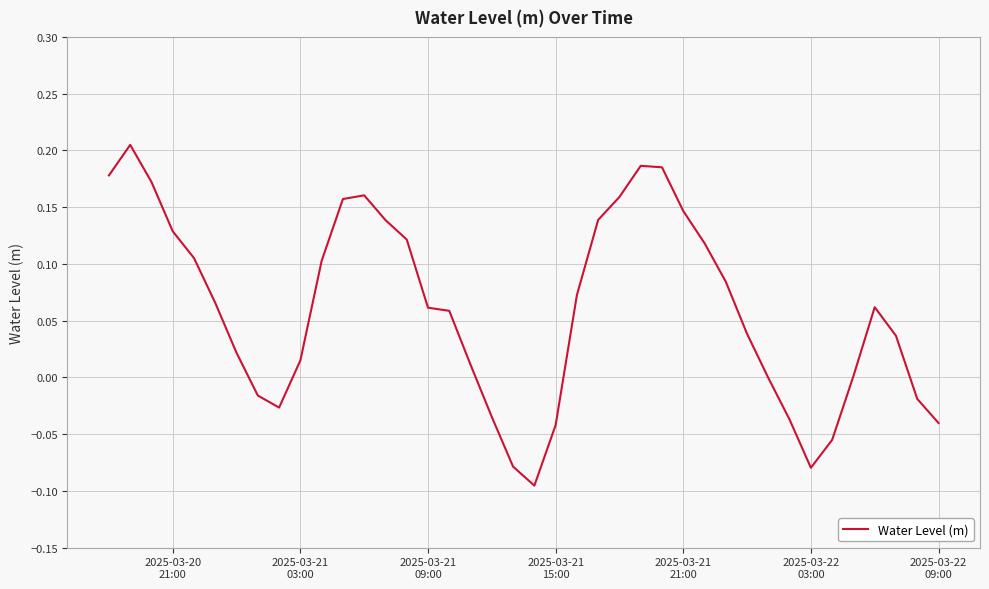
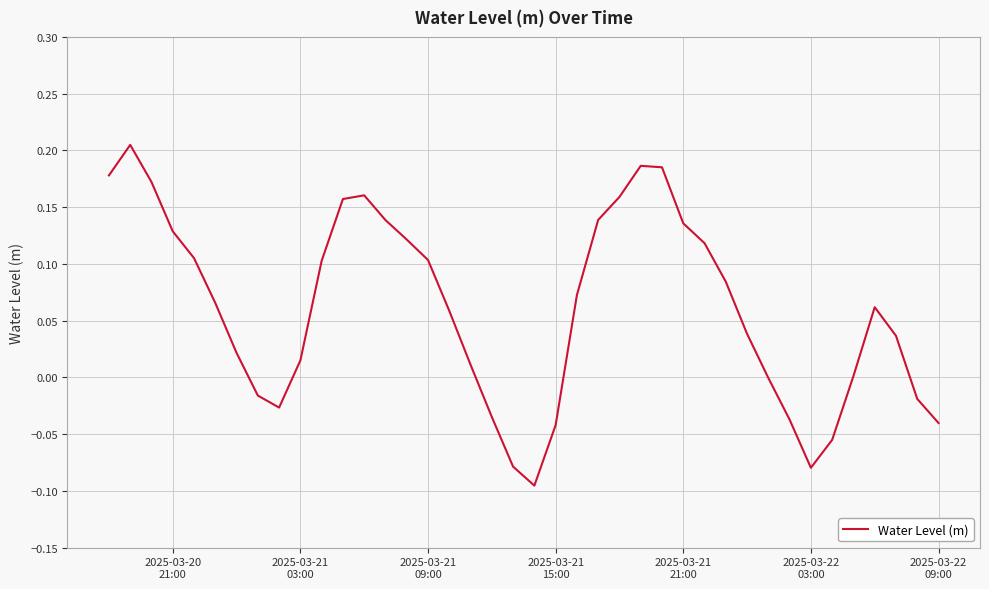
  {
    "2025-03-20 21:00": 0.129,
    "2025-03-21 03:00": 0.015,
-   "2025-03-21 09:00": 0.061,
+   "2025-03-21 09:00": 0.103,
    "2025-03-21 15:00": -0.042,
-   "2025-03-21 21:00": 0.147,
+   "2025-03-21 21:00": 0.136,
    "2025-03-22 03:00": -0.080,
    "2025-03-22 09:00": -0.040
  }
